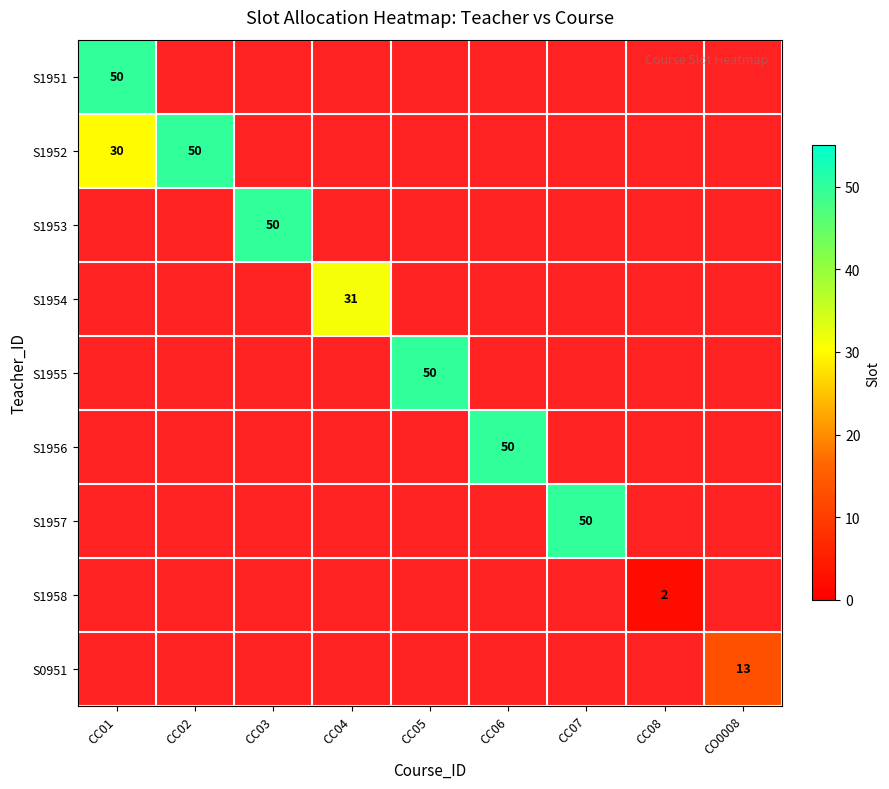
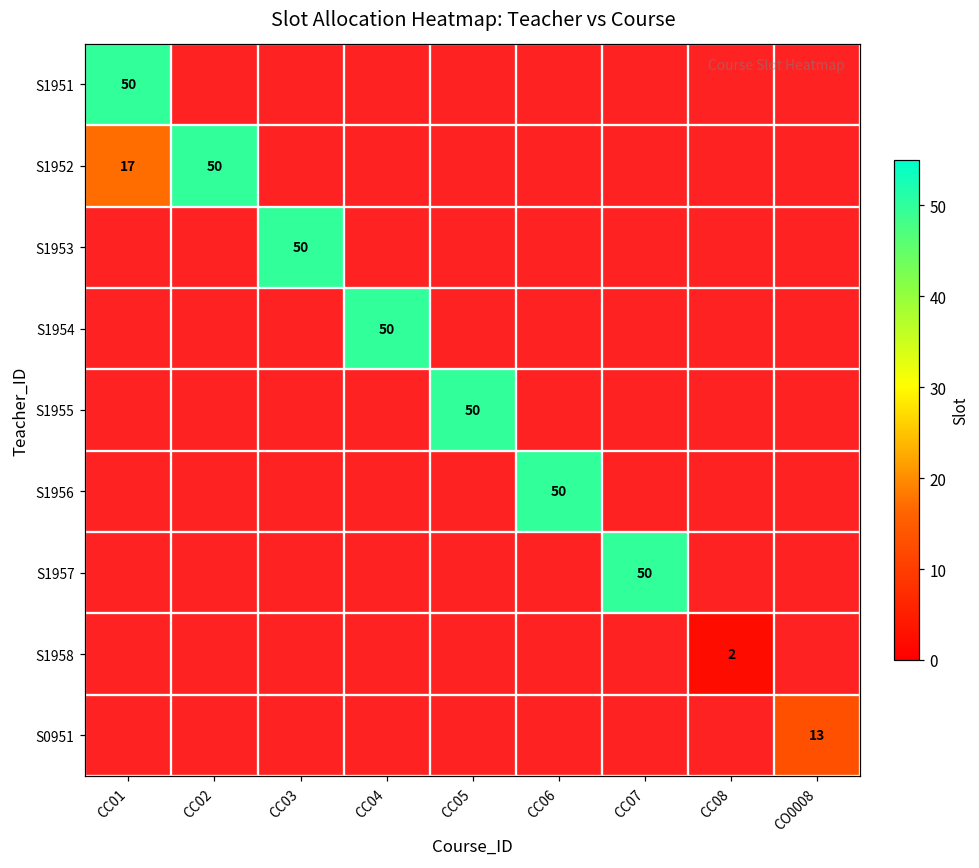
  {
    "S1951": {
      "CC01": 50
    },
    "S1952": {
-     "CC01": 30,
+     "CC01": 17,
      "CC02": 50
    },
    "S1953": {
      "CC03": 50
    },
    "S1954": {
-     "CC04": 31
+     "CC04": 50
    },
    "S1955": {
      "CC05": 50
    },
    "S1956": {
      "CC06": 50
    },
    "S1957": {
      "CC07": 50
    },
    "S1958": {
      "CC08": 2
    },
    "S0951": {
      "CO0008": 13
    }
  }
